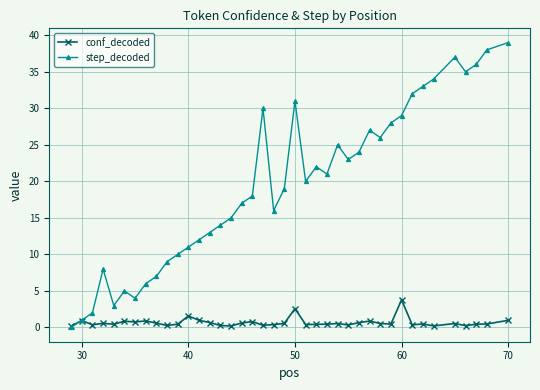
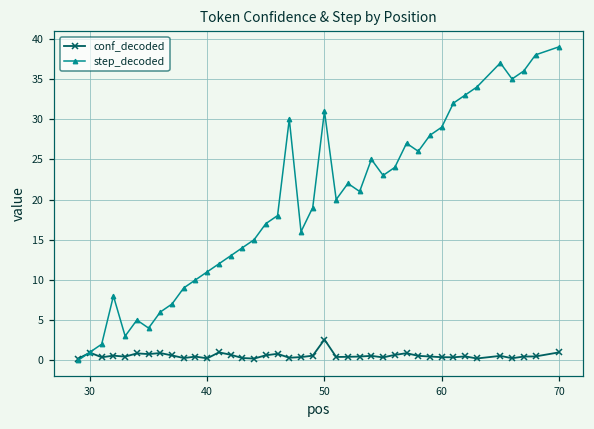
  {
    "conf_decoded": {
-     "40": 2,
+     "40": 0,
      "50": 3,
-     "60": 4,
+     "60": 0,
      "70": 1
    },
    "step_decoded": {
      "40": 11,
      "50": 31,
      "60": 29,
      "70": 39
    }
  }
